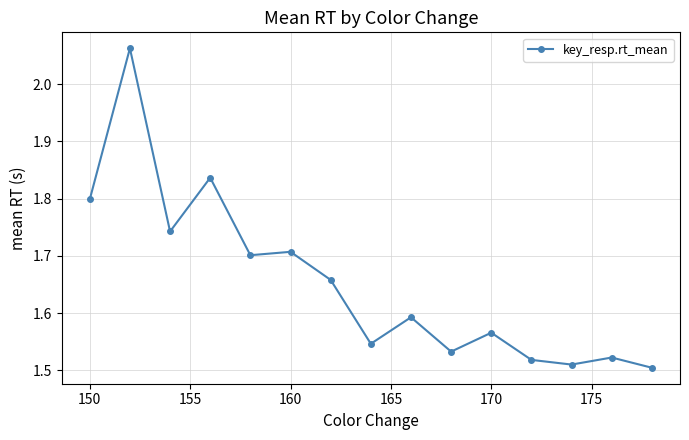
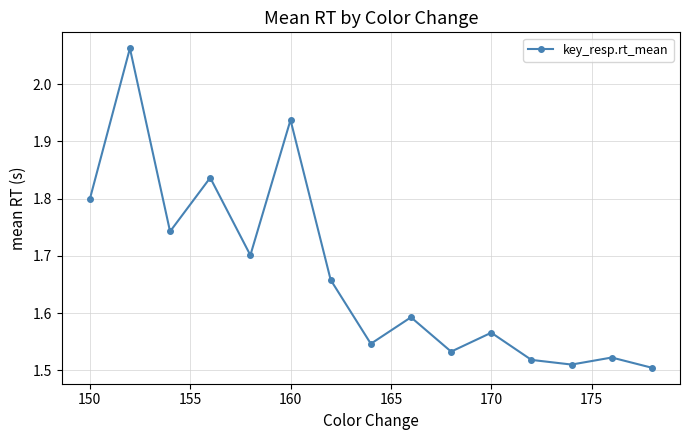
  {
    "150": 1.80,
-   "160": 1.71,
+   "160": 1.94,
    "170": 1.57
  }
